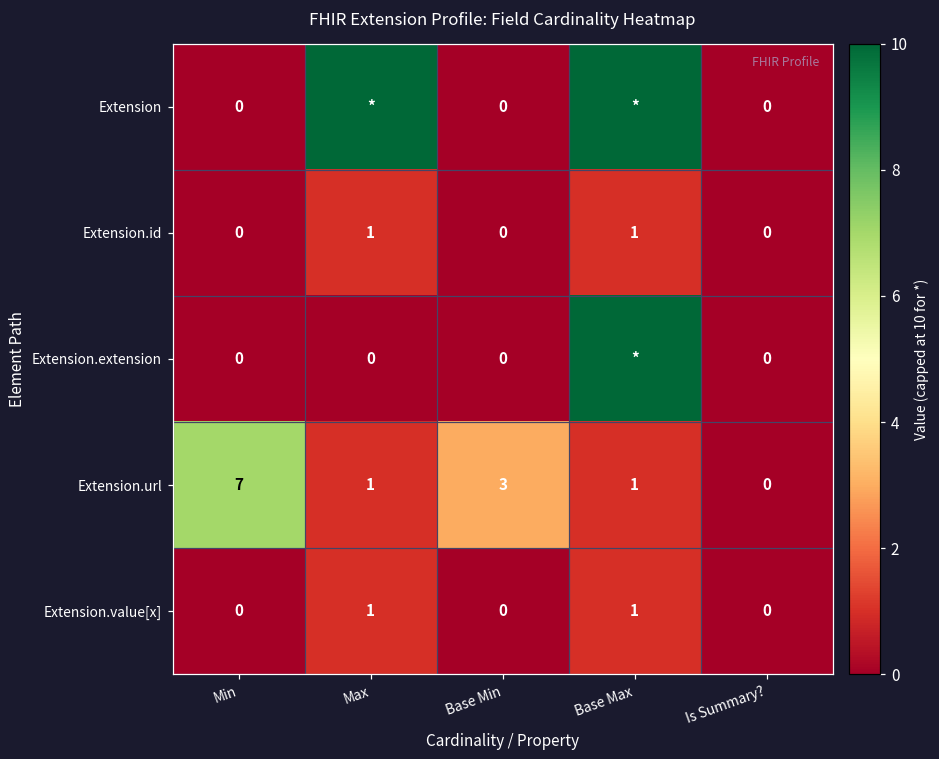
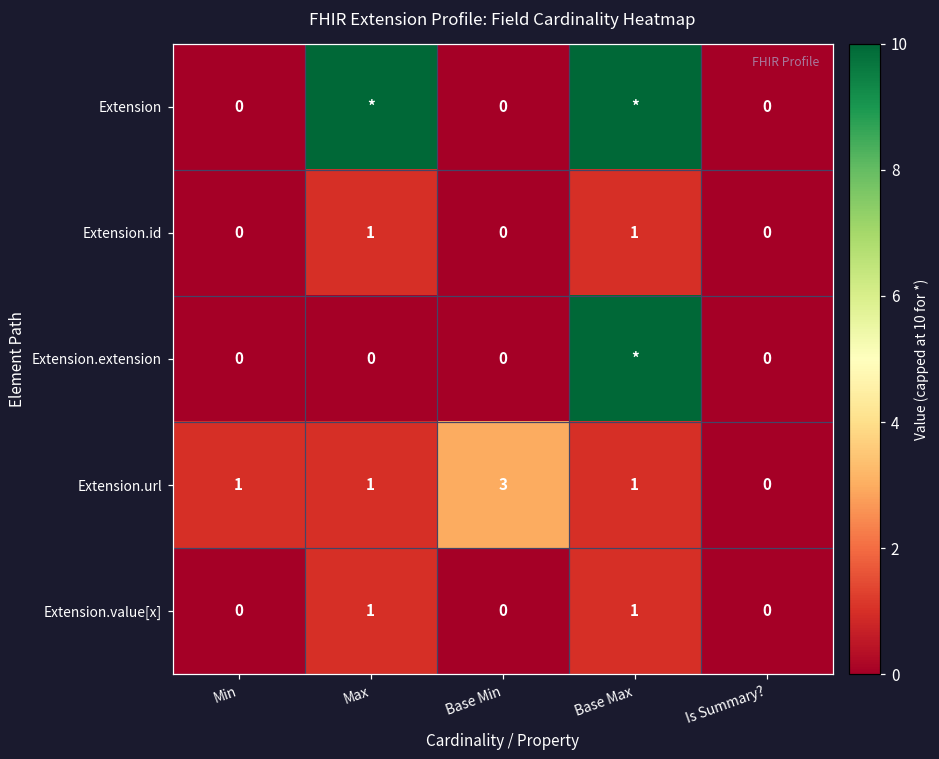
  {
    "Extension": {
      "Min": 0,
      "Base Min": 0
    },
    "Extension.id": {
      "Min": 0,
      "Max": 1,
      "Base Min": 0,
      "Base Max": 1,
      "Is Summary?": 0
    },
    "Extension.extension": {
      "Min": 0,
      "Max": 0,
      "Base Min": 0,
      "Is Summary?": 0
    },
    "Extension.url": {
-     "Min": 7,
+     "Min": 1,
      "Max": 1,
      "Base Min": 3,
      "Base Max": 1,
      "Is Summary?": 0
    },
    "Extension.value[x]": {
      "Min": 0,
      "Max": 1,
      "Base Min": 0,
      "Base Max": 1,
      "Is Summary?": 0
    }
  }
